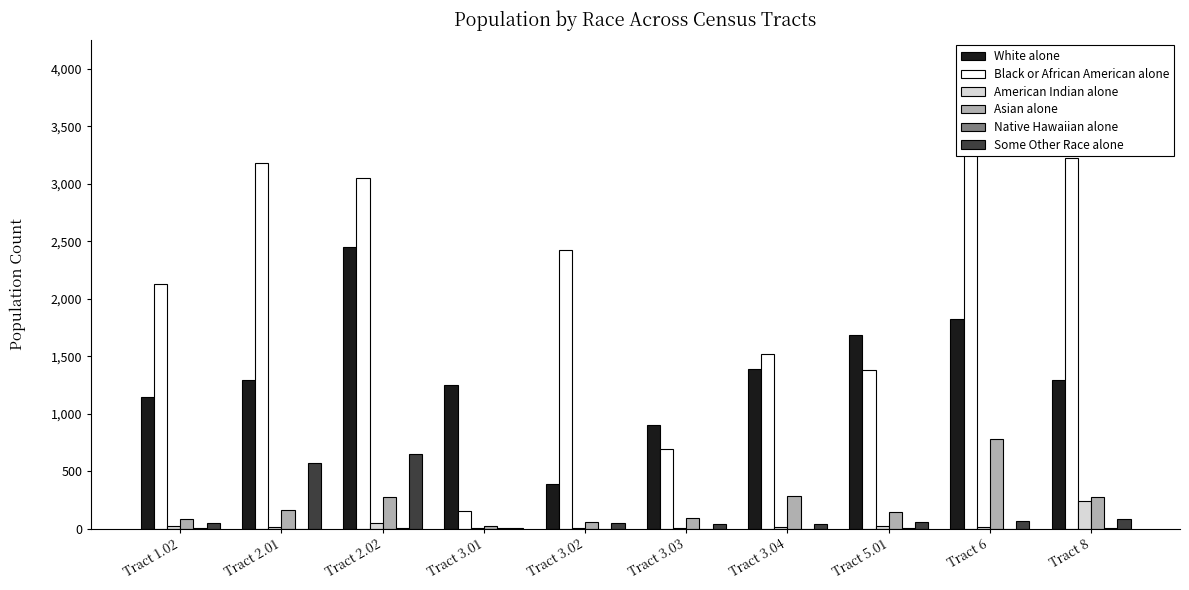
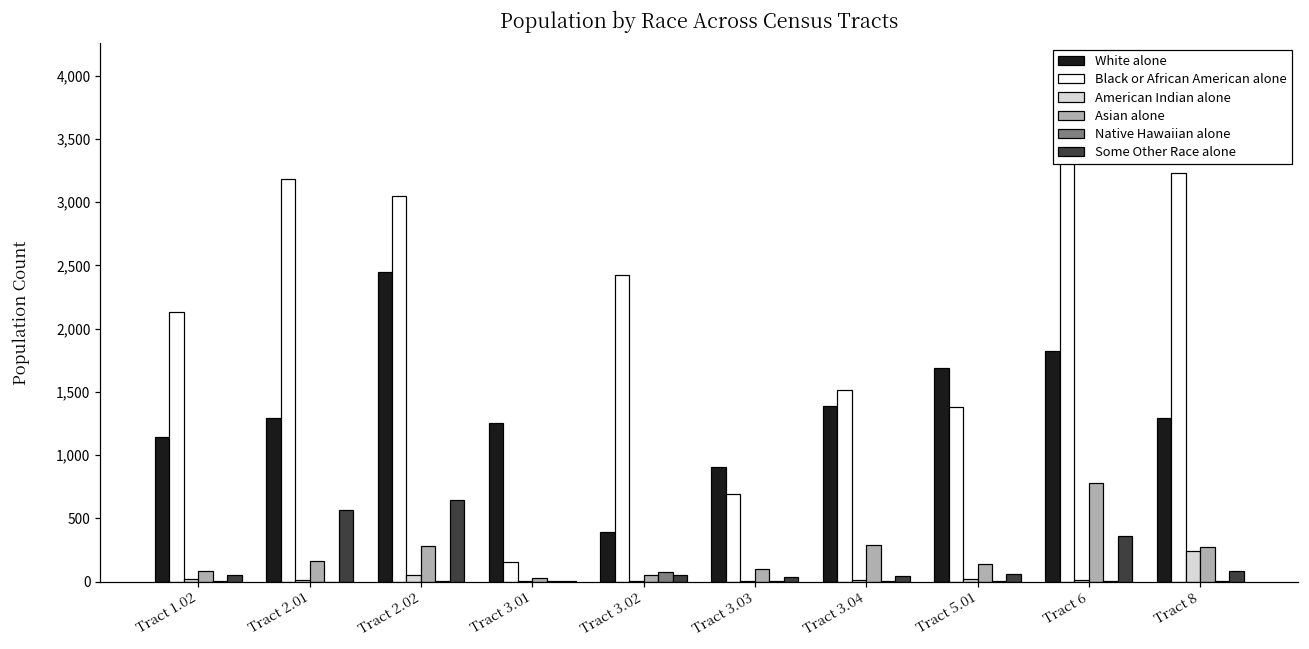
  {
    "White alone": {
      "Tract 1.02": "1,140",
      "Tract 2.01": "1,290",
      "Tract 2.02": "2,450",
      "Tract 3.01": "1,250",
      "Tract 3.02": "390",
      "Tract 3.03": "910",
      "Tract 3.04": "1,390",
      "Tract 5.01": "1,690",
      "Tract 6": "1,830",
      "Tract 8": "1,290"
    },
    "Black or African American alone": {
      "Tract 1.02": "2,130",
      "Tract 2.01": "3,190",
      "Tract 2.02": "3,050",
      "Tract 3.01": "150",
      "Tract 3.02": "2,430",
      "Tract 3.03": "700",
      "Tract 3.04": "1,520",
      "Tract 5.01": "1,380",
      "Tract 8": "3,230"
    },
    "American Indian alone": {
      "Tract 2.02": "50",
      "Tract 5.01": "20",
      "Tract 8": "240"
    },
    "Asian alone": {
      "Tract 1.02": "80",
      "Tract 2.01": "160",
      "Tract 2.02": "280",
      "Tract 3.01": "30",
      "Tract 3.02": "60",
      "Tract 3.03": "100",
      "Tract 3.04": "290",
      "Tract 5.01": "140",
      "Tract 6": "780",
      "Tract 8": "270"
    },
    "Native Hawaiian alone": {
      "Tract 2.01": "0",
-     "Tract 3.02": "0"
+     "Tract 3.02": "70"
    },
    "Some Other Race alone": {
      "Tract 1.02": "50",
      "Tract 2.01": "570",
      "Tract 2.02": "650",
      "Tract 3.02": "50",
      "Tract 3.03": "40",
      "Tract 3.04": "40",
      "Tract 5.01": "60",
-     "Tract 6": "70",
+     "Tract 6": "360",
      "Tract 8": "80"
    }
  }
